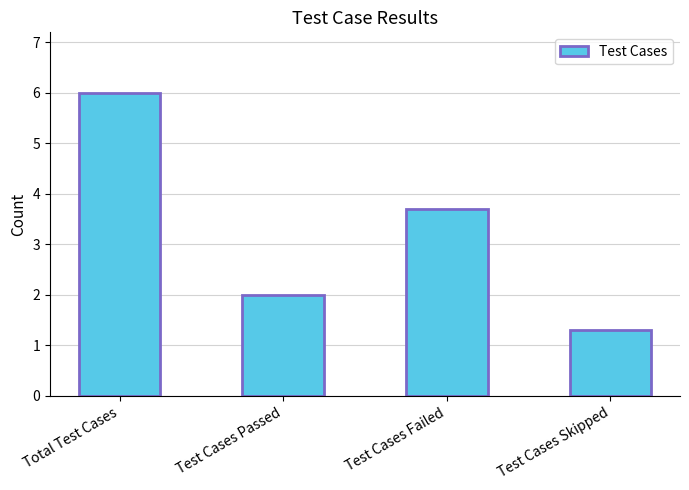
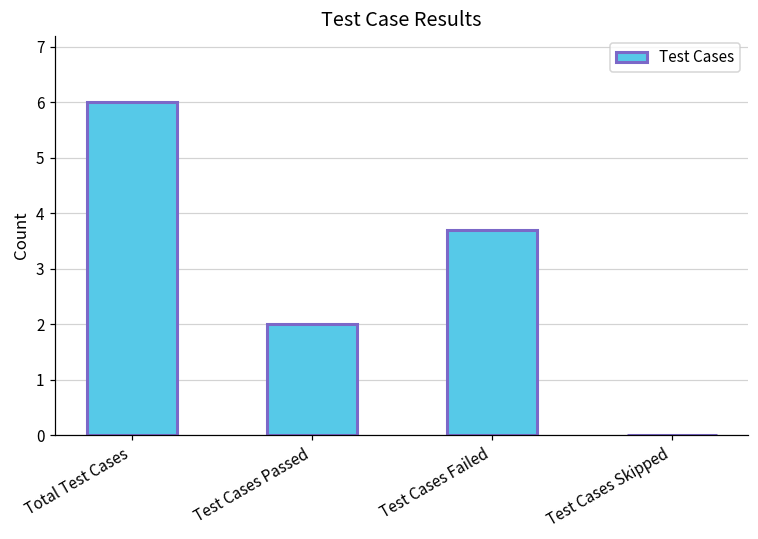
  {
    "Total Test Cases": 6.0,
    "Test Cases Passed": 2.0,
    "Test Cases Failed": 3.7,
-   "Test Cases Skipped": 1.3
+   "Test Cases Skipped": 0.0
  }
